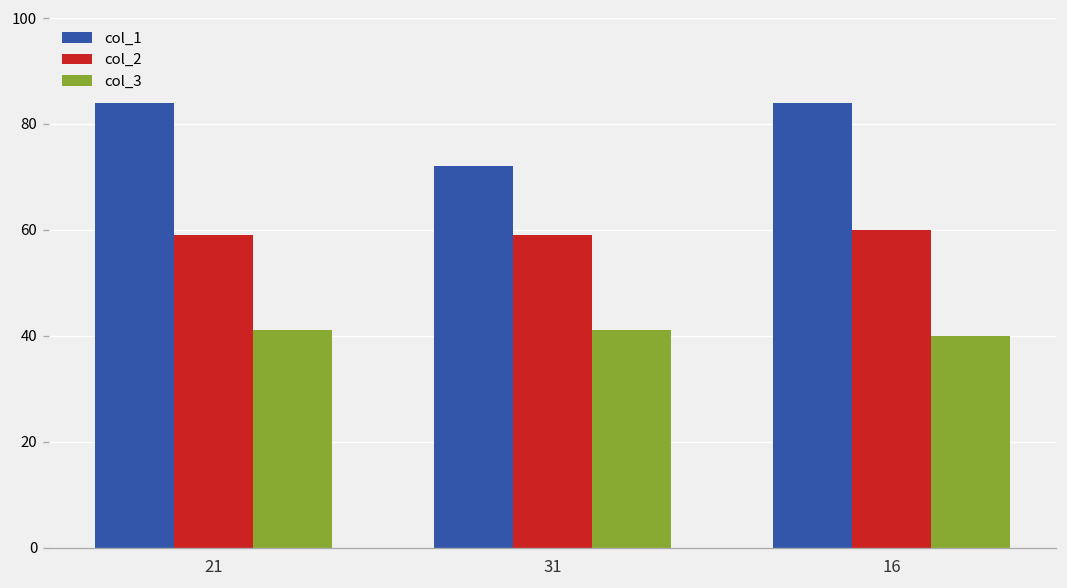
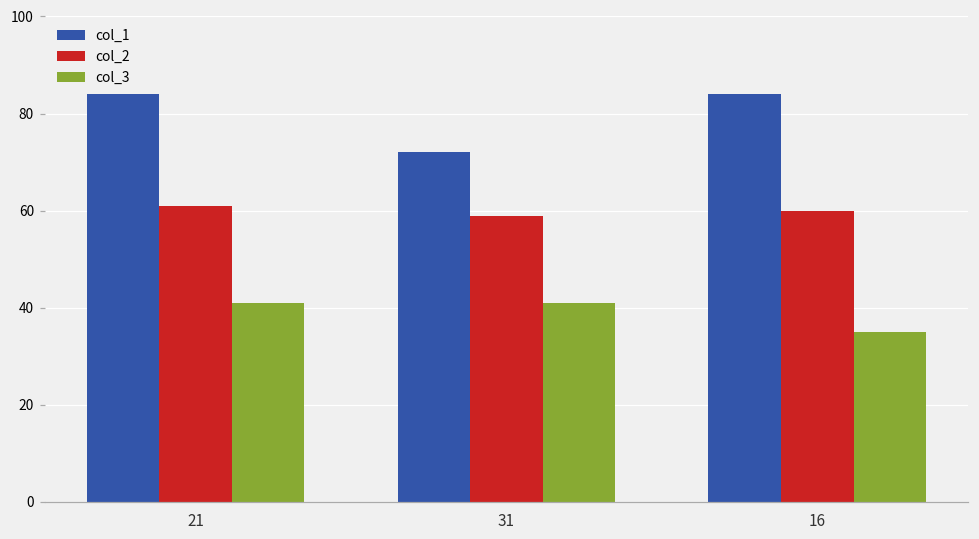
  {
    "col_1": {
      "21": 84,
      "31": 72,
      "16": 84
    },
    "col_2": {
-     "21": 59,
+     "21": 61,
      "31": 59,
      "16": 60
    },
    "col_3": {
      "21": 41,
      "31": 41,
-     "16": 40
+     "16": 35
    }
  }
